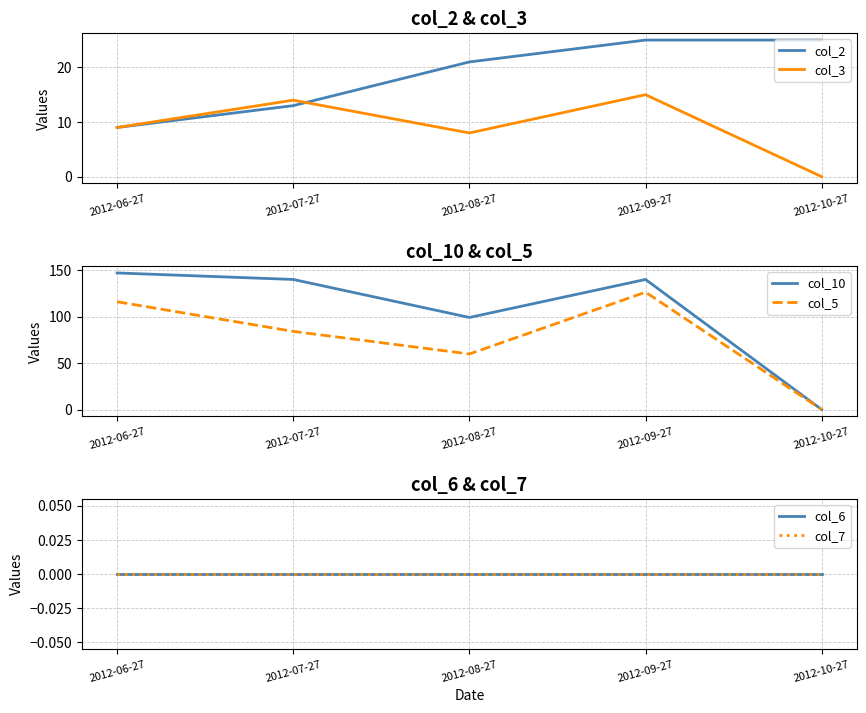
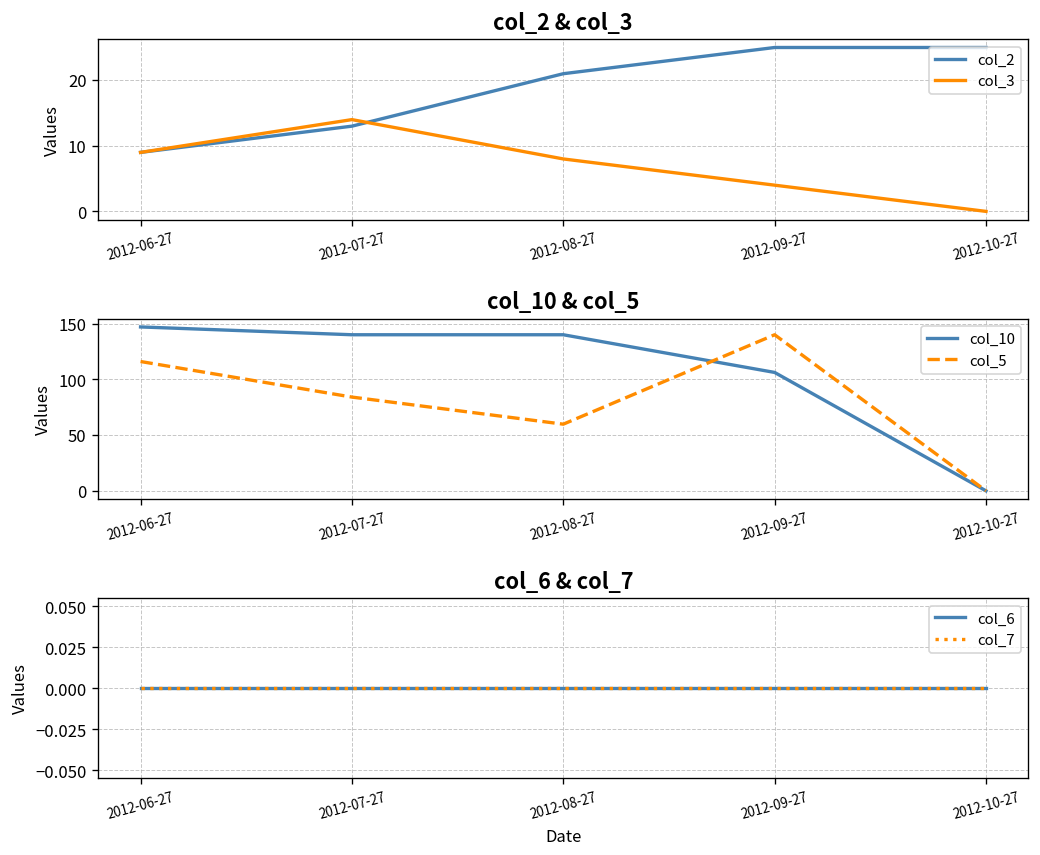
  {
    "col_2 & col_3": {
      "col_2": {
        "2012-07-27": 13,
        "2012-08-27": 21,
        "2012-09-27": 25
      },
      "col_3": {
        "2012-07-27": 14,
        "2012-08-27": 8,
-       "2012-09-27": 15,
+       "2012-09-27": 4,
        "2012-10-27": 0
      }
    },
    "col_10 & col_5": {
      "col_10": {
        "2012-06-27": 150,
        "2012-07-27": 140,
-       "2012-08-27": 100,
-       "2012-09-27": 140
+       "2012-08-27": 140,
+       "2012-09-27": 110
      },
      "col_5": {
        "2012-06-27": 120,
        "2012-07-27": 80,
        "2012-08-27": 60,
-       "2012-09-27": 130
+       "2012-09-27": 140
      }
    },
    "col_6 & col_7": {
      "2012-06-27": 0.000,
      "2012-07-27": 0.000,
      "2012-08-27": 0.000,
      "2012-09-27": 0.000,
      "2012-10-27": 0.000
    }
  }
